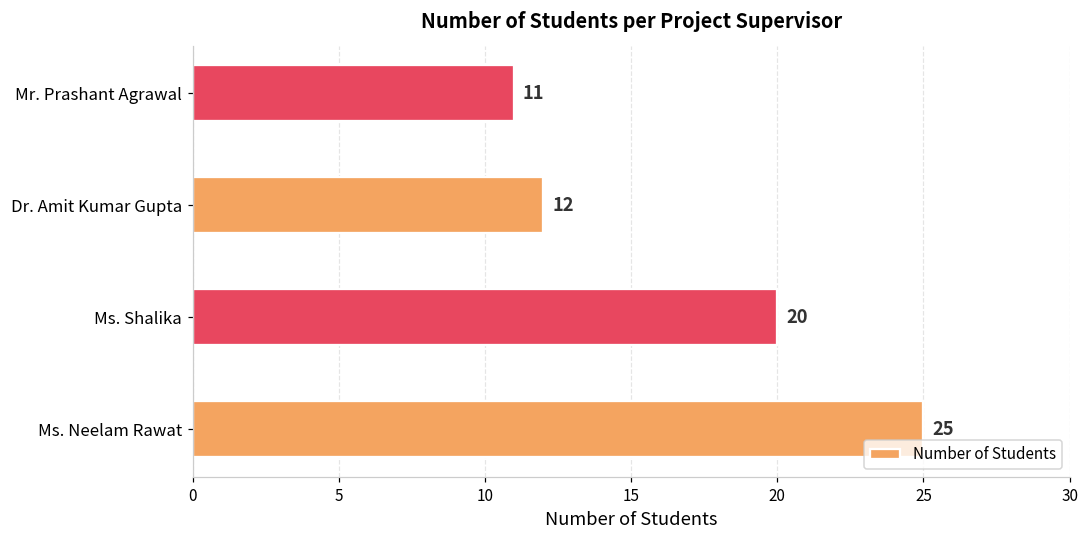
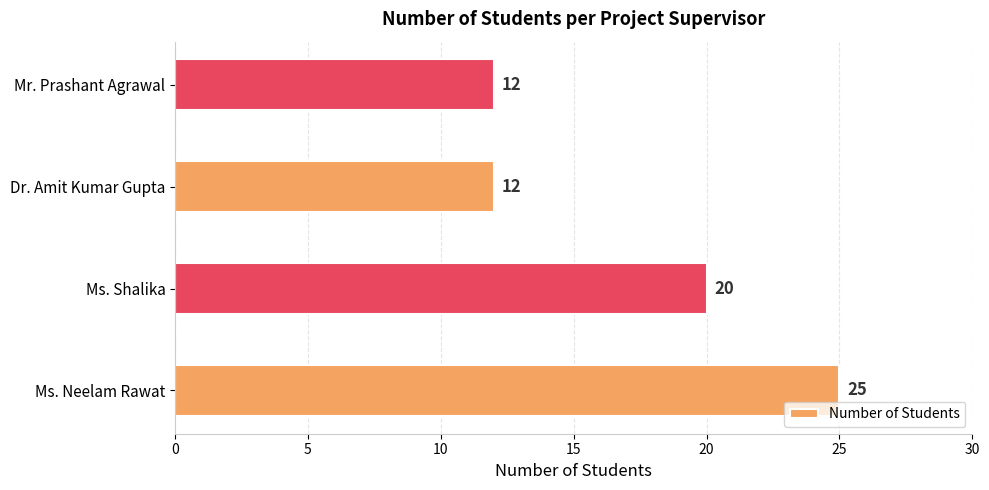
  {
-   "Mr. Prashant Agrawal": 11,
+   "Mr. Prashant Agrawal": 12,
    "Dr. Amit Kumar Gupta": 12,
    "Ms. Shalika": 20,
    "Ms. Neelam Rawat": 25
  }
